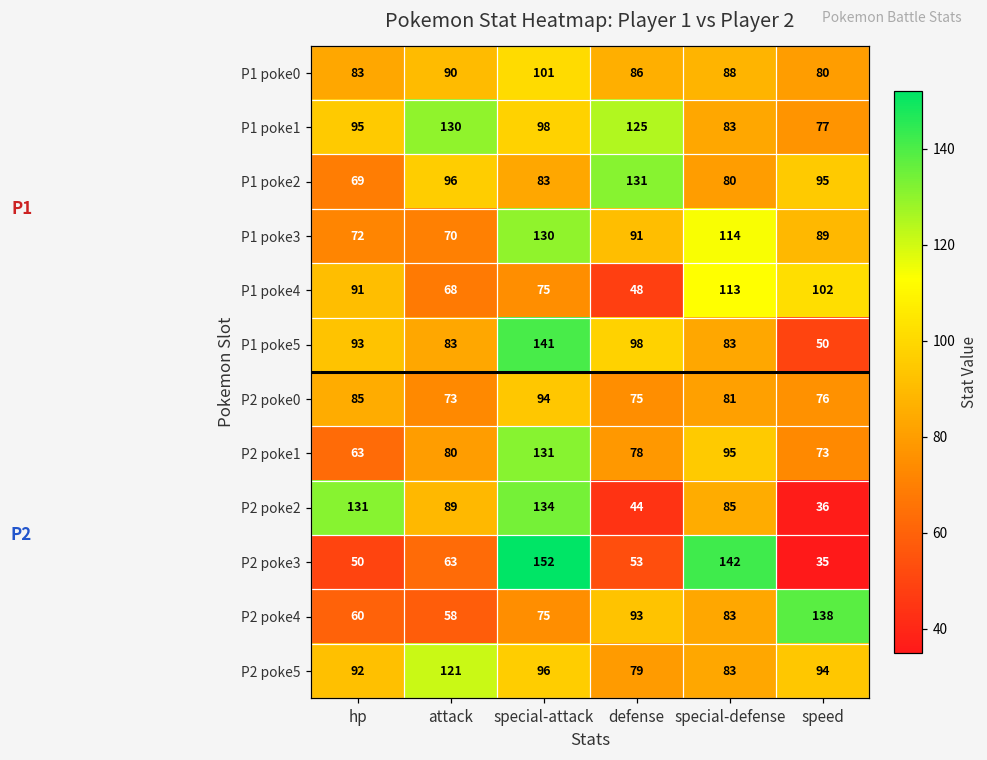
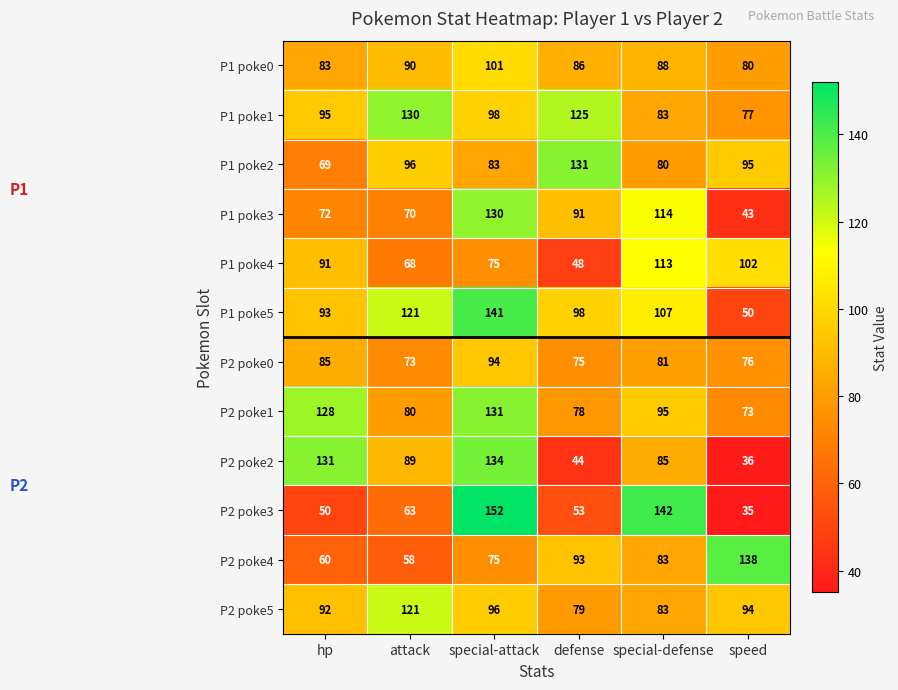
  {
    "P1 poke0": {
      "hp": 83,
      "attack": 90,
      "special-attack": 101,
      "defense": 86,
      "special-defense": 88,
      "speed": 80
    },
    "P1 poke1": {
      "hp": 95,
      "attack": 130,
      "special-attack": 98,
      "defense": 125,
      "special-defense": 83,
      "speed": 77
    },
    "P1 poke2": {
      "hp": 69,
      "attack": 96,
      "special-attack": 83,
      "defense": 131,
      "special-defense": 80,
      "speed": 95
    },
    "P1 poke3": {
      "hp": 72,
      "attack": 70,
      "special-attack": 130,
      "defense": 91,
      "special-defense": 114,
-     "speed": 89
+     "speed": 43
    },
    "P1 poke4": {
      "hp": 91,
      "attack": 68,
      "special-attack": 75,
      "defense": 48,
      "special-defense": 113,
      "speed": 102
    },
    "P1 poke5": {
      "hp": 93,
-     "attack": 83,
+     "attack": 121,
      "special-attack": 141,
      "defense": 98,
-     "special-defense": 83,
+     "special-defense": 107,
      "speed": 50
    },
    "P2 poke0": {
      "hp": 85,
      "attack": 73,
      "special-attack": 94,
      "defense": 75,
      "special-defense": 81,
      "speed": 76
    },
    "P2 poke1": {
-     "hp": 63,
+     "hp": 128,
      "attack": 80,
      "special-attack": 131,
      "defense": 78,
      "special-defense": 95,
      "speed": 73
    },
    "P2 poke2": {
      "hp": 131,
      "attack": 89,
      "special-attack": 134,
      "defense": 44,
      "special-defense": 85,
      "speed": 36
    },
    "P2 poke3": {
      "hp": 50,
      "attack": 63,
      "special-attack": 152,
      "defense": 53,
      "special-defense": 142,
      "speed": 35
    },
    "P2 poke4": {
      "hp": 60,
      "attack": 58,
      "special-attack": 75,
      "defense": 93,
      "special-defense": 83,
      "speed": 138
    },
    "P2 poke5": {
      "hp": 92,
      "attack": 121,
      "special-attack": 96,
      "defense": 79,
      "special-defense": 83,
      "speed": 94
    }
  }
